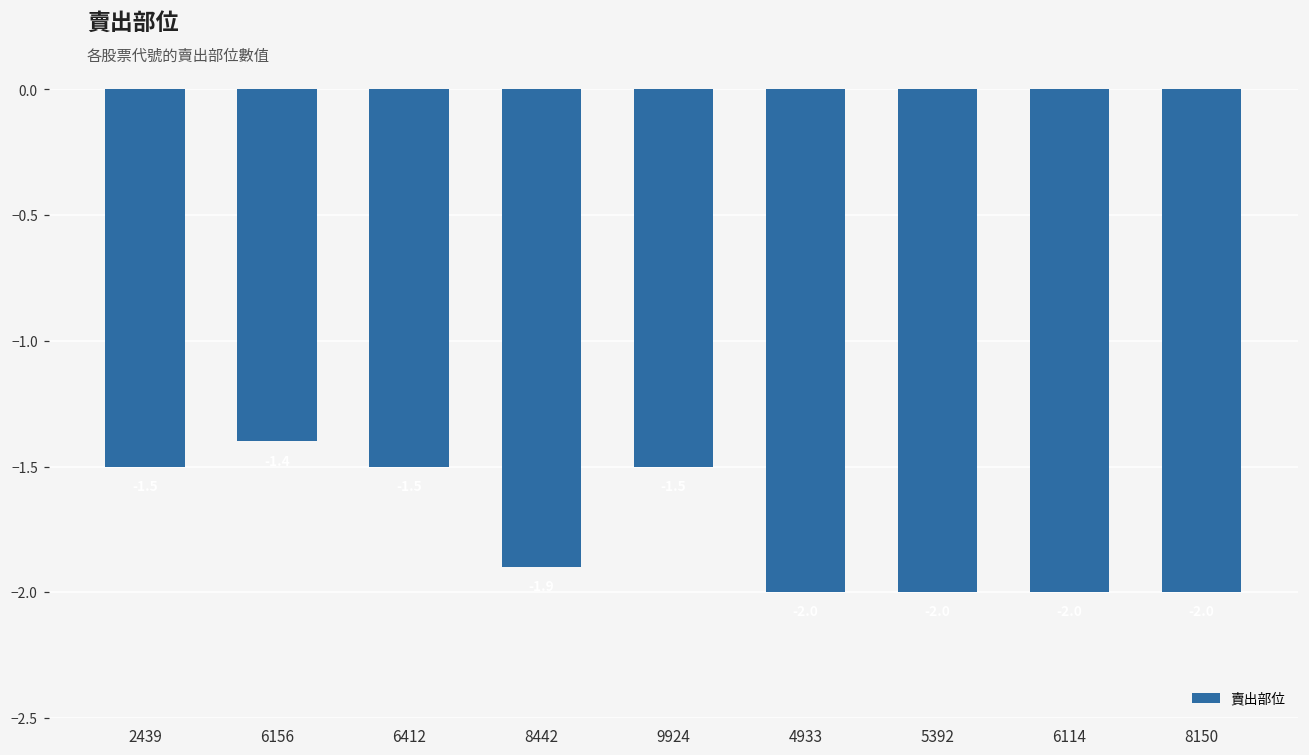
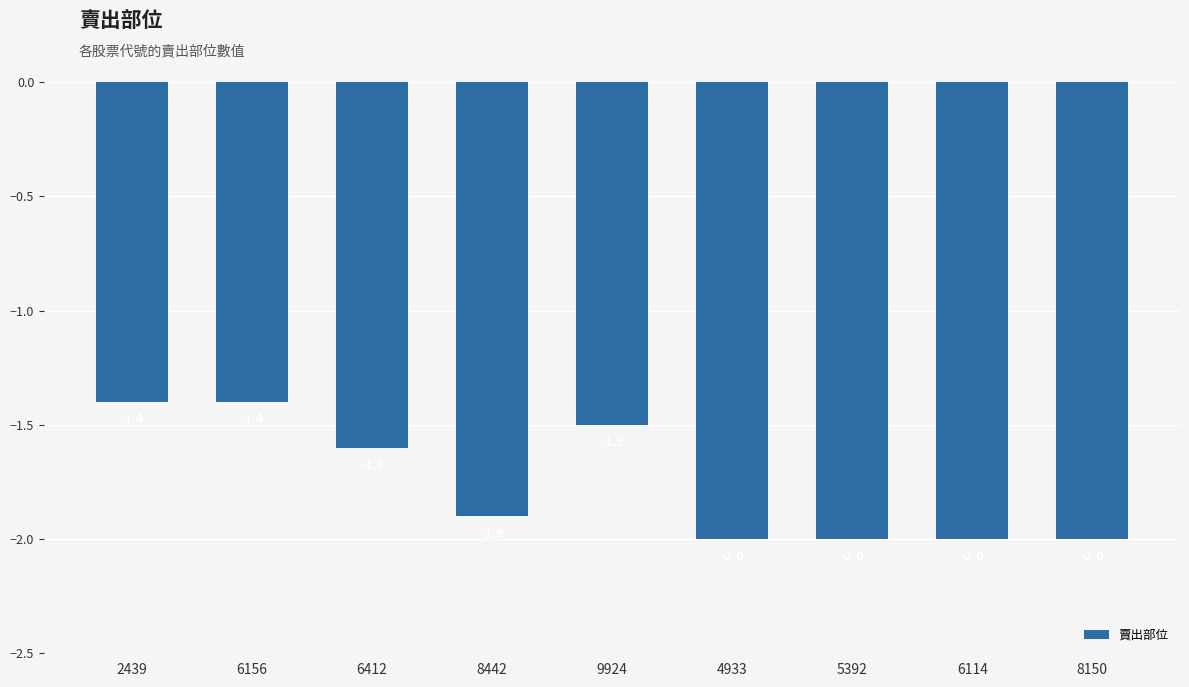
  {
-   "2439": -1.5,
+   "2439": -1.4,
    "6156": -1.4,
-   "6412": -1.5,
+   "6412": -1.6,
    "8442": -1.9,
    "9924": -1.5,
    "4933": -2.0,
    "5392": -2.0,
    "6114": -2.0,
    "8150": -2.0
  }
